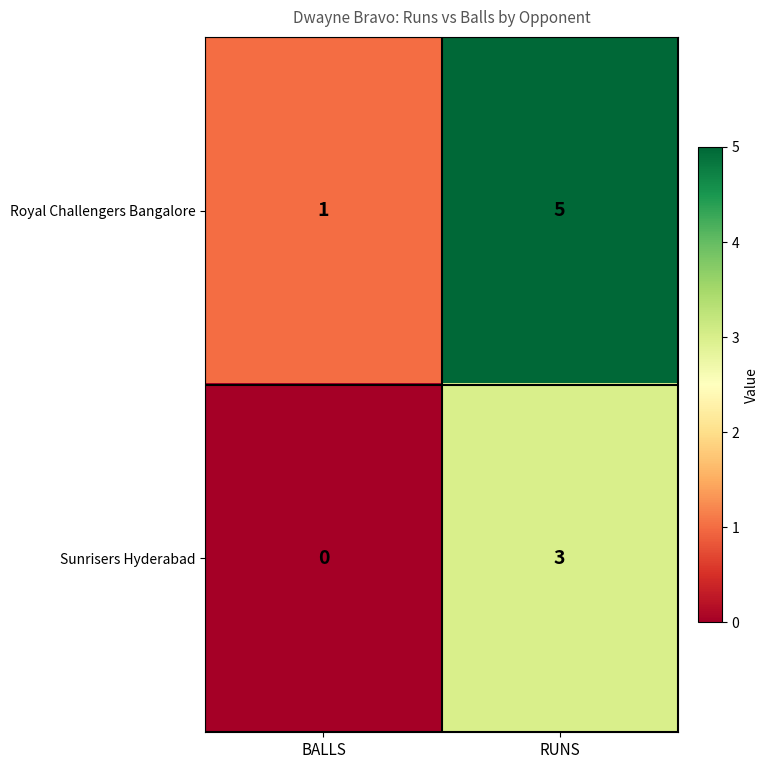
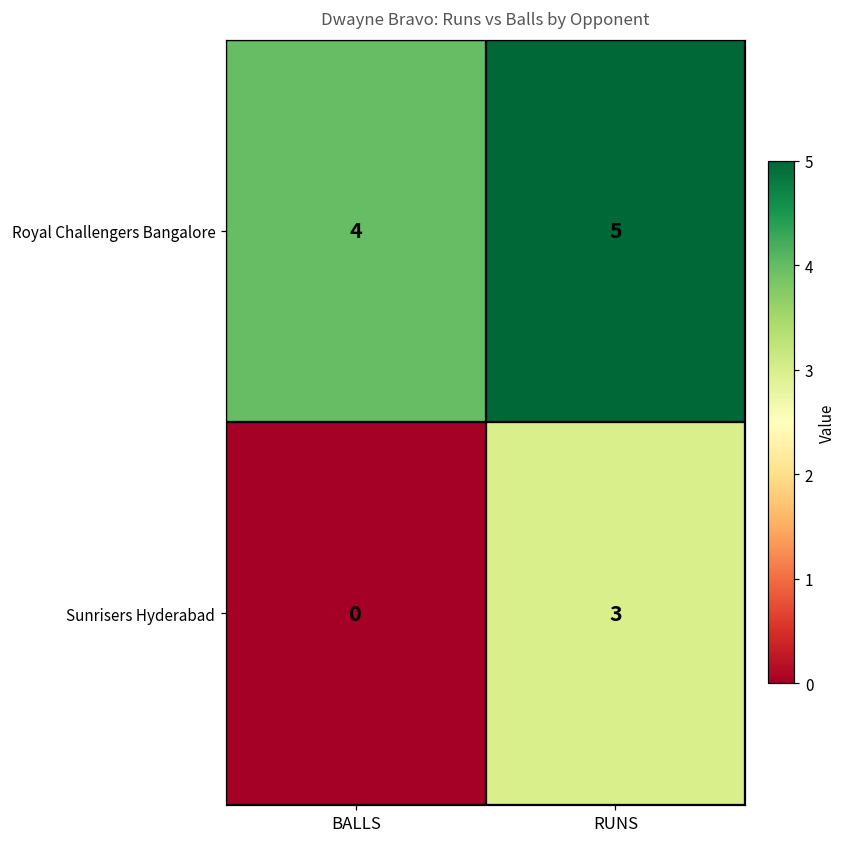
  {
    "Royal Challengers Bangalore": {
-     "BALLS": 1,
+     "BALLS": 4,
      "RUNS": 5
    },
    "Sunrisers Hyderabad": {
      "BALLS": 0,
      "RUNS": 3
    }
  }
